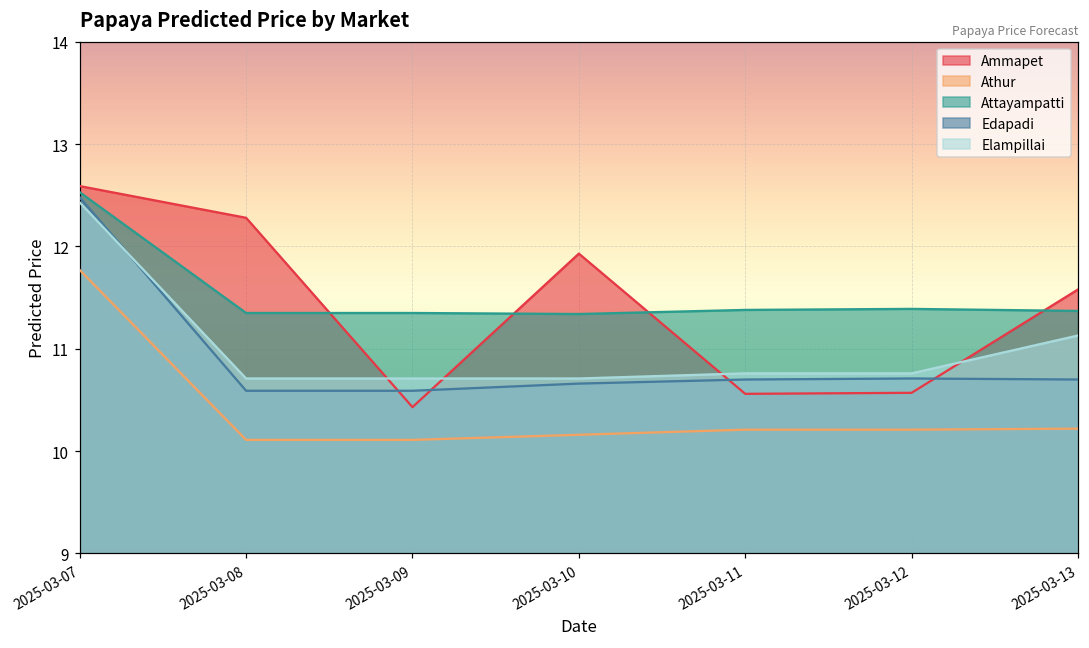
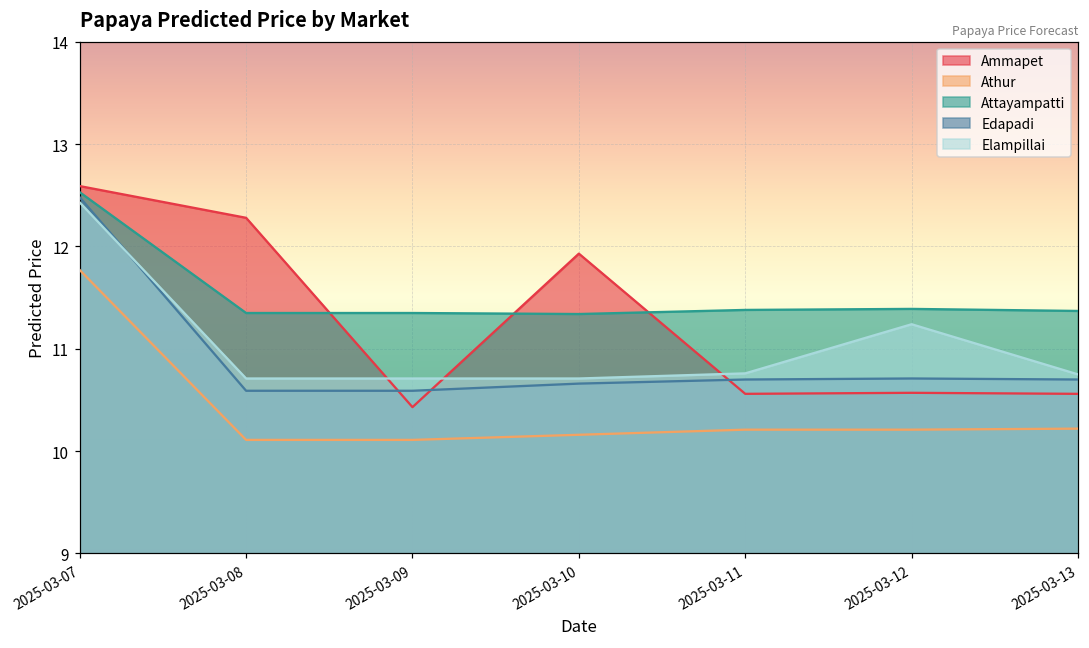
  {
    "Ammapet": {
      "2025-03-07": 12.6,
      "2025-03-08": 12.3,
      "2025-03-09": 10.4,
      "2025-03-10": 11.9,
      "2025-03-11": 10.6,
      "2025-03-12": 10.6,
-     "2025-03-13": 11.6
+     "2025-03-13": 10.6
    },
    "Athur": {
      "2025-03-07": 11.8,
      "2025-03-08": 10.1,
      "2025-03-09": 10.1,
      "2025-03-10": 10.2,
      "2025-03-11": 10.2,
      "2025-03-12": 10.2,
      "2025-03-13": 10.2
    },
    "Elampillai": {
      "2025-03-07": 12.4,
      "2025-03-08": 10.7,
      "2025-03-09": 10.7,
      "2025-03-10": 10.7,
      "2025-03-11": 10.8,
-     "2025-03-12": 10.8,
-     "2025-03-13": 11.1
+     "2025-03-12": 11.2,
+     "2025-03-13": 10.8
    }
  }
